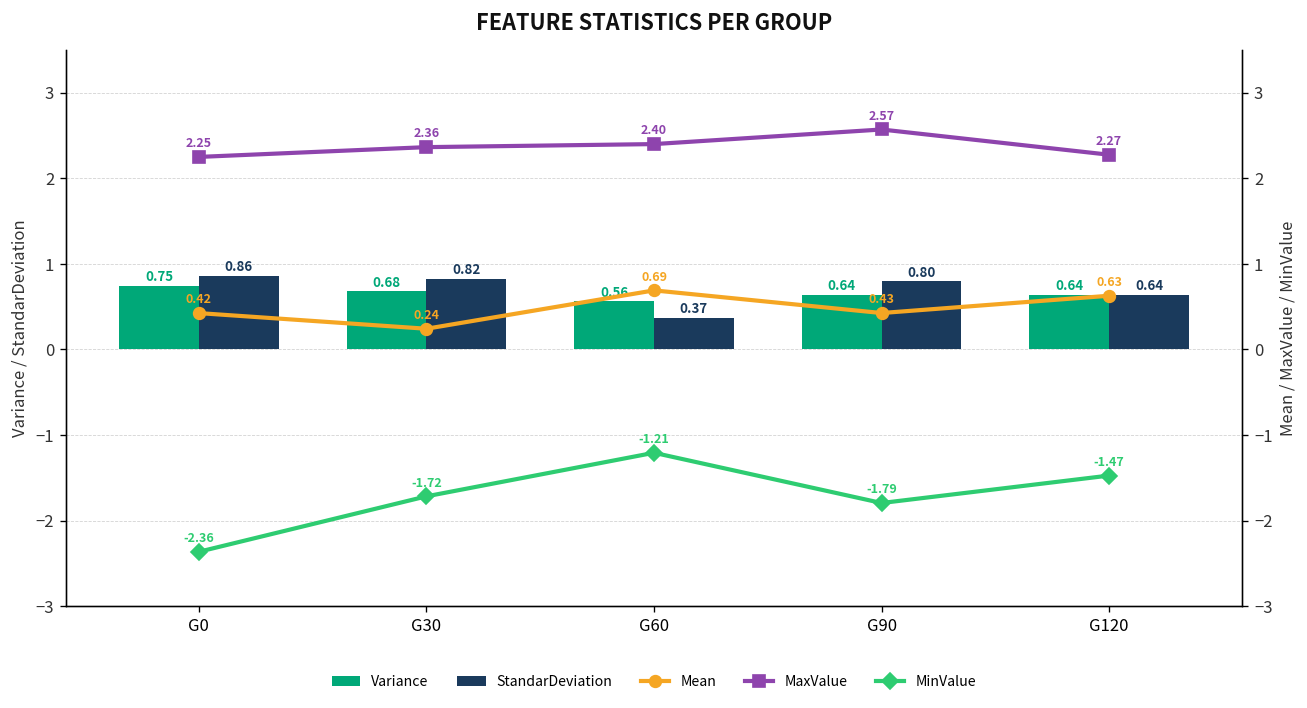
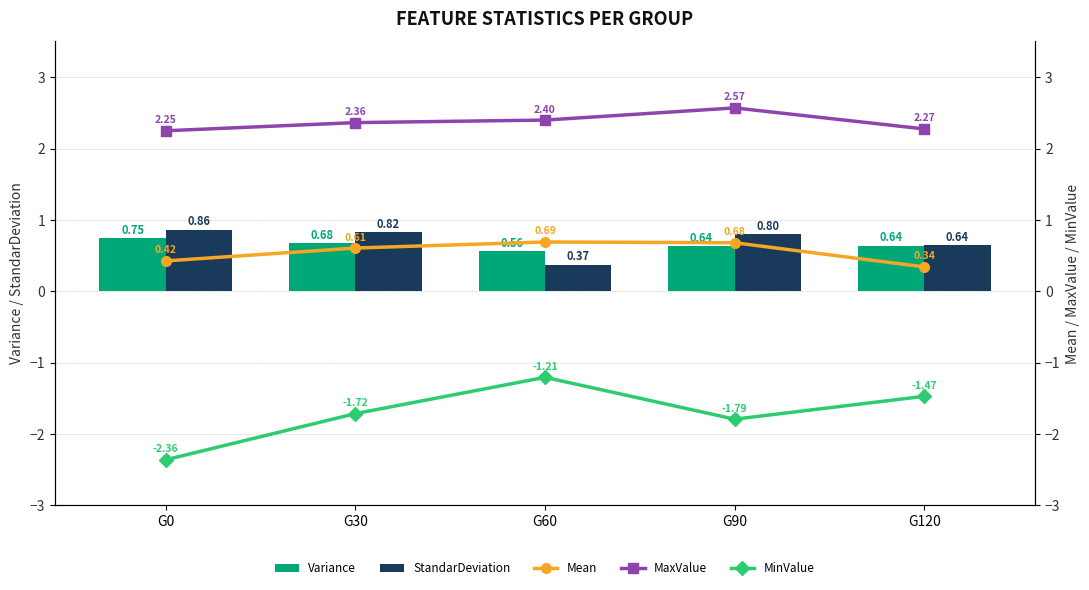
  {
    "StandarDeviation": {
      "G0": 0.86,
      "G30": 0.82,
      "G60": 0.37,
      "G90": 0.80,
      "G120": 0.64
    },
    "Mean": {
      "G0": 0.42,
-     "G30": 0.24,
+     "G30": 0.61,
      "G60": 0.69,
-     "G90": 0.43,
-     "G120": 0.63
+     "G90": 0.68,
+     "G120": 0.34
    },
    "MaxValue": {
      "G0": 2.25,
      "G30": 2.36,
      "G60": 2.40,
      "G90": 2.57,
      "G120": 2.27
    }
  }
